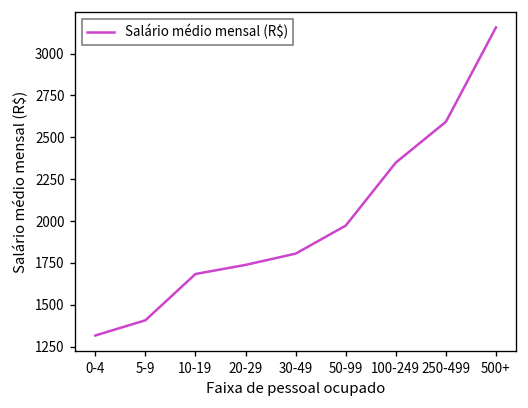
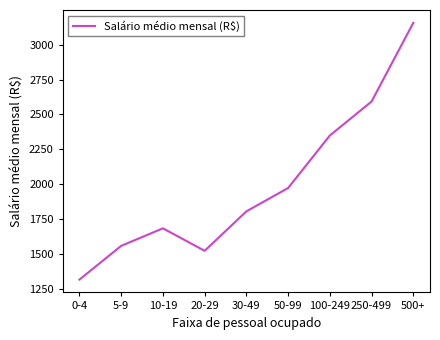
  {
    "0-4": 1320,
-   "5-9": 1410,
+   "5-9": 1560,
    "10-19": 1680,
-   "20-29": 1740,
+   "20-29": 1520,
    "30-49": 1810,
    "50-99": 1970,
    "100-249": 2350,
    "250-499": 2590,
    "500+": 3160
  }
